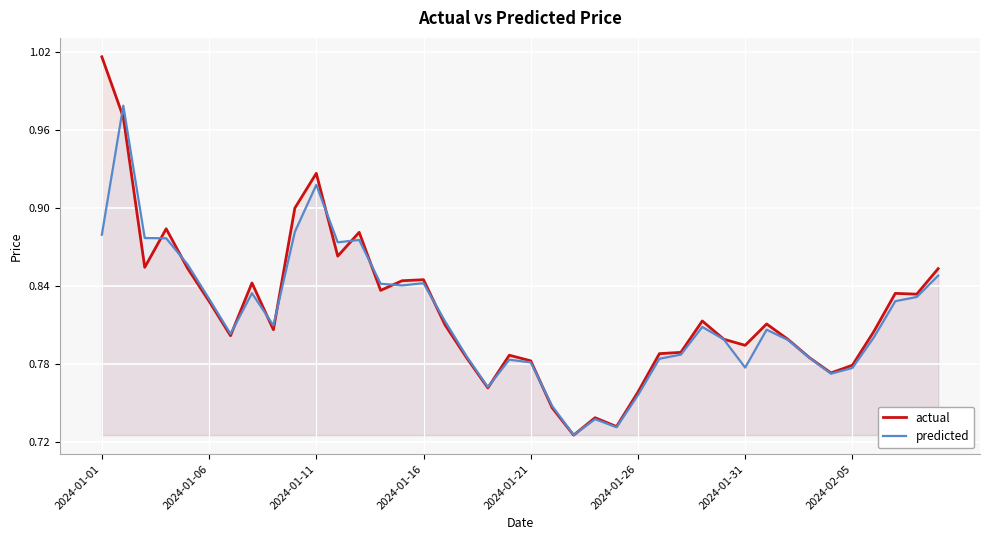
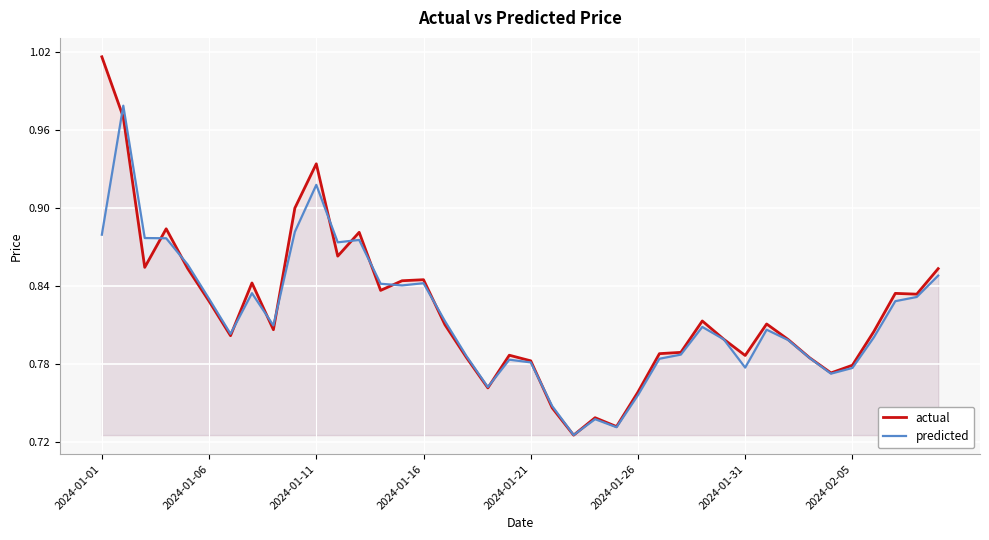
  {
    "actual": {
      "2024-01-01": 1.016,
-     "2024-01-11": 0.927,
+     "2024-01-11": 0.934,
      "2024-01-16": 0.845,
      "2024-01-26": 0.759,
-     "2024-01-31": 0.795,
+     "2024-01-31": 0.787,
      "2024-02-05": 0.779
    },
    "predicted": {
      "2024-01-01": 0.879,
      "2024-01-11": 0.918,
      "2024-01-16": 0.842,
      "2024-01-26": 0.756,
      "2024-01-31": 0.777,
      "2024-02-05": 0.777
    }
  }
